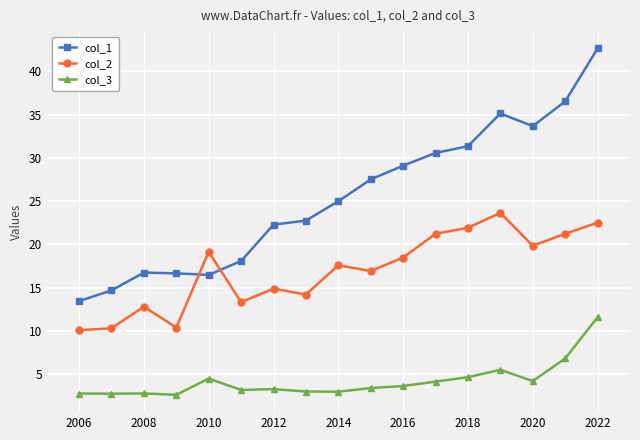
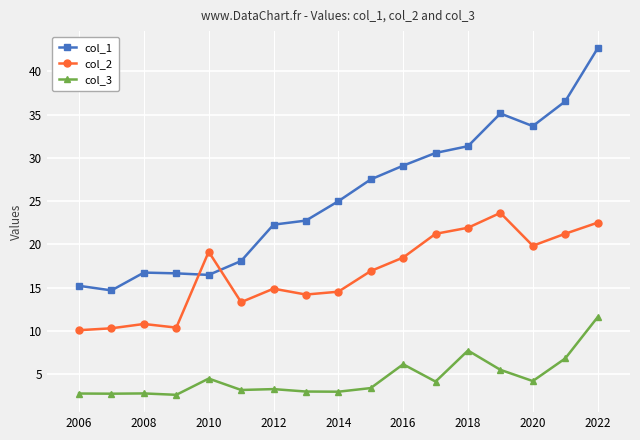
  {
    "col_1": {
-     "2006": 13,
+     "2006": 15,
      "2008": 17,
      "2010": 16,
      "2012": 22,
      "2014": 25,
      "2016": 29,
      "2018": 31,
      "2020": 34,
      "2022": 43
    },
    "col_2": {
      "2006": 10,
-     "2008": 13,
+     "2008": 11,
      "2010": 19,
      "2012": 15,
-     "2014": 18,
+     "2014": 15,
      "2016": 18,
      "2018": 22,
      "2020": 20,
      "2022": 23
    },
    "col_3": {
      "2006": 3,
      "2008": 3,
      "2010": 4,
      "2012": 3,
      "2014": 3,
-     "2016": 4,
-     "2018": 5,
+     "2016": 6,
+     "2018": 8,
      "2020": 4,
      "2022": 12
    }
  }
